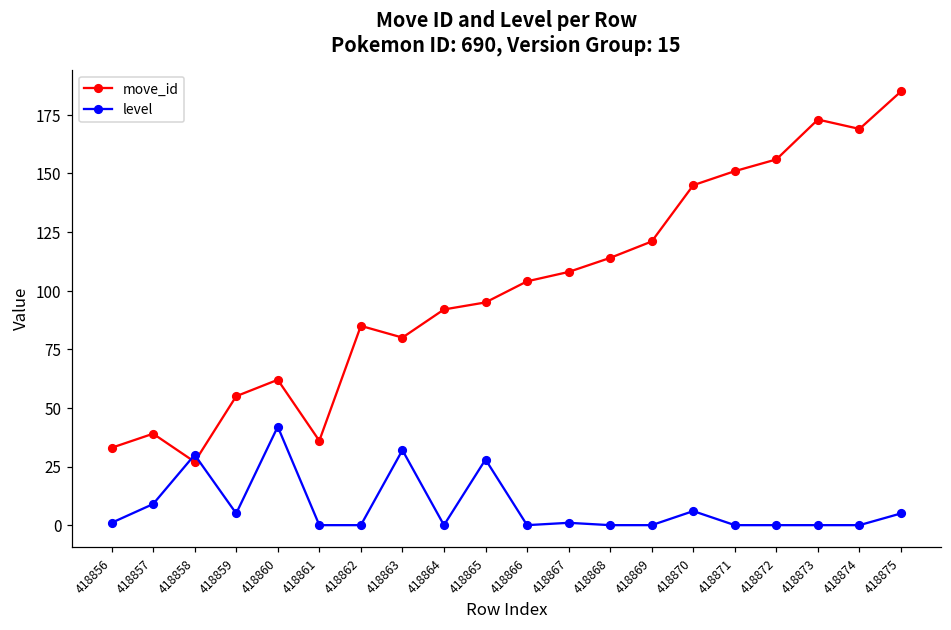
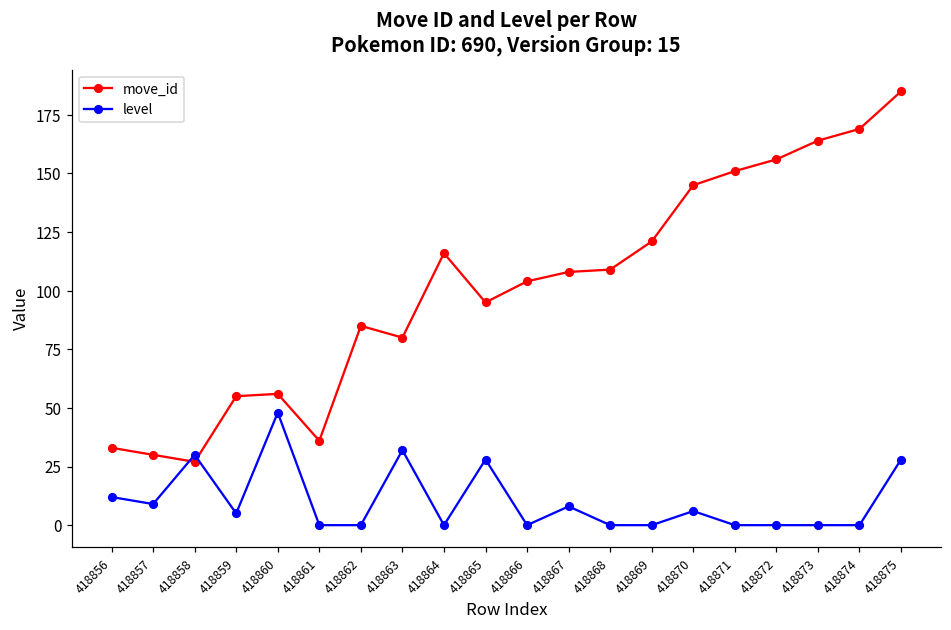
  {
    "move_id": {
      "418856": 33,
-     "418857": 39,
+     "418857": 30,
      "418858": 27,
      "418859": 55,
-     "418860": 62,
+     "418860": 56,
      "418861": 36,
      "418862": 85,
      "418863": 80,
-     "418864": 92,
+     "418864": 116,
      "418865": 95,
      "418866": 104,
      "418867": 108,
-     "418868": 114,
+     "418868": 109,
      "418869": 121,
      "418870": 145,
      "418871": 151,
      "418872": 156,
-     "418873": 173,
+     "418873": 164,
      "418874": 169,
      "418875": 185
    },
    "level": {
-     "418856": 1,
+     "418856": 12,
      "418857": 9,
      "418858": 30,
      "418859": 5,
-     "418860": 42,
+     "418860": 48,
      "418861": 0,
      "418862": 0,
      "418863": 32,
      "418864": 0,
      "418865": 28,
      "418866": 0,
-     "418867": 1,
+     "418867": 8,
      "418868": 0,
      "418869": 0,
      "418870": 6,
      "418871": 0,
      "418872": 0,
      "418873": 0,
      "418874": 0,
-     "418875": 5
+     "418875": 28
    }
  }
